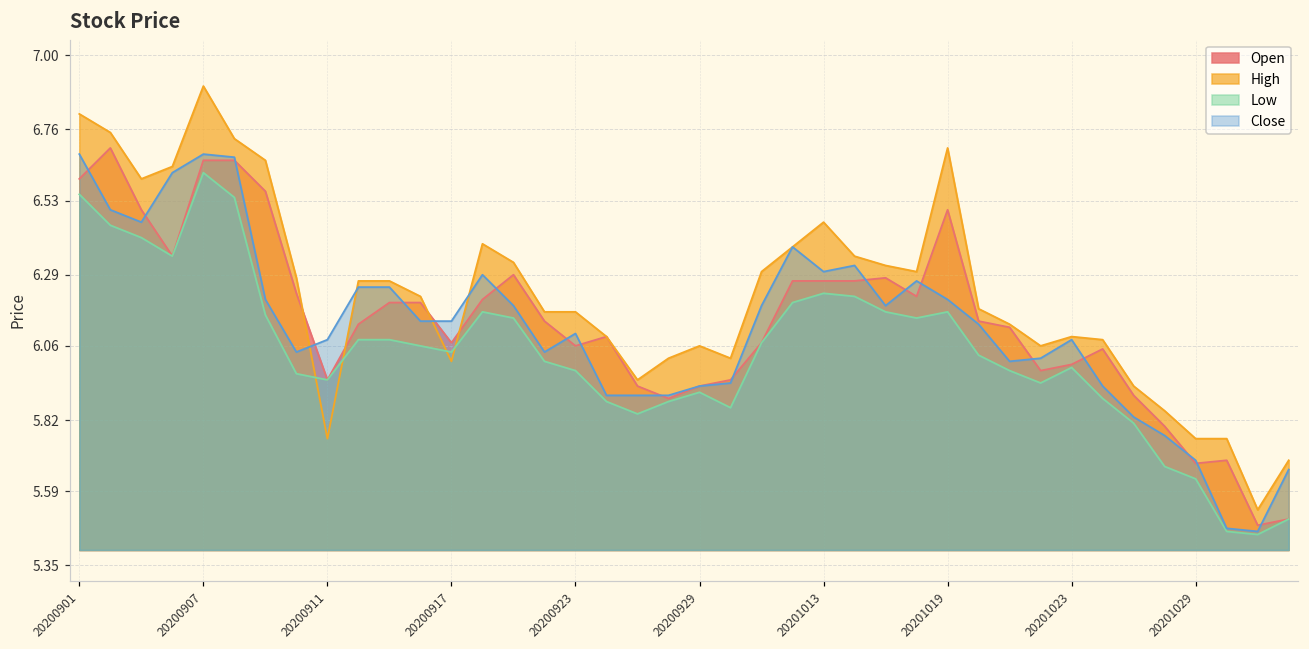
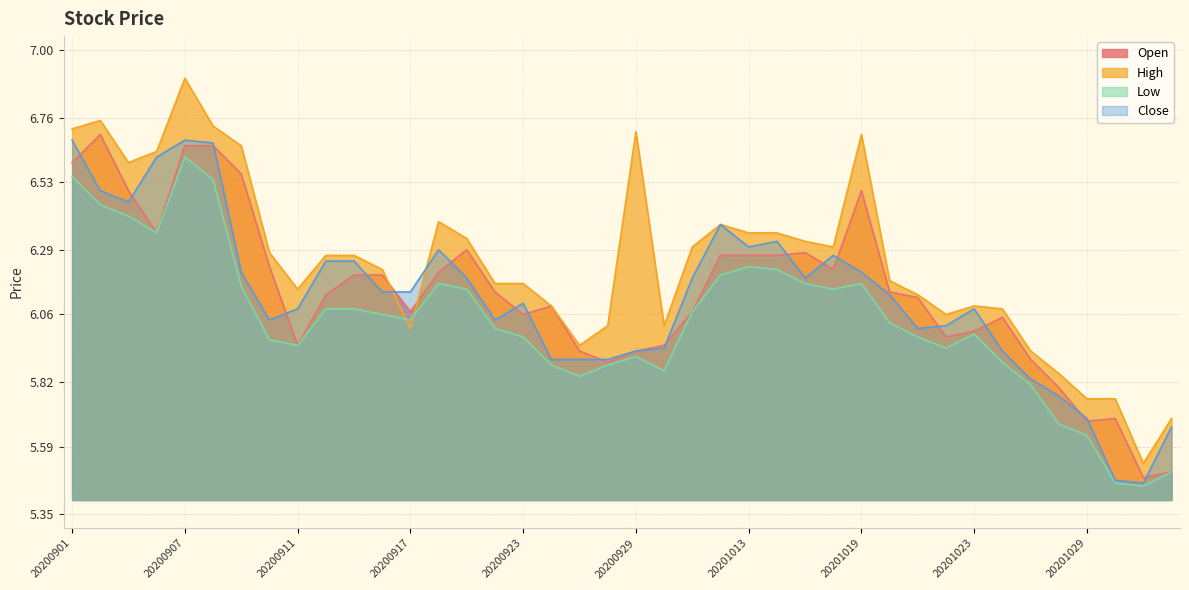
  {
    "Open": {
      "20200901": 6.60,
      "20200907": 6.66,
      "20200917": 6.07,
      "20200923": 6.06,
      "20201013": 6.27,
      "20201019": 6.50,
      "20201023": 6.00,
      "20201029": 5.68
    },
    "High": {
-     "20200901": 6.81,
+     "20200901": 6.72,
      "20200907": 6.90,
-     "20200911": 5.76,
+     "20200911": 6.15,
      "20200917": 6.01,
      "20200923": 6.17,
-     "20200929": 6.06,
-     "20201013": 6.46,
+     "20200929": 6.71,
+     "20201013": 6.35,
      "20201019": 6.70,
      "20201023": 6.09,
      "20201029": 5.76
    }
  }
